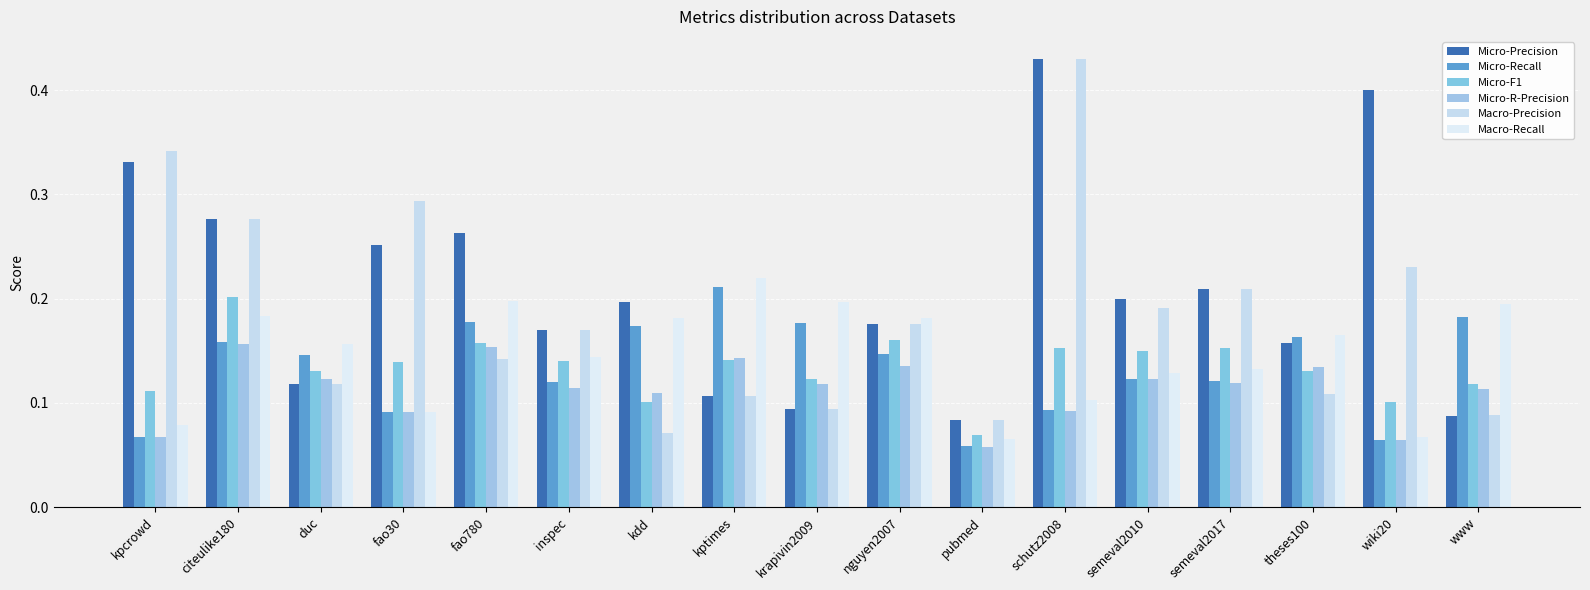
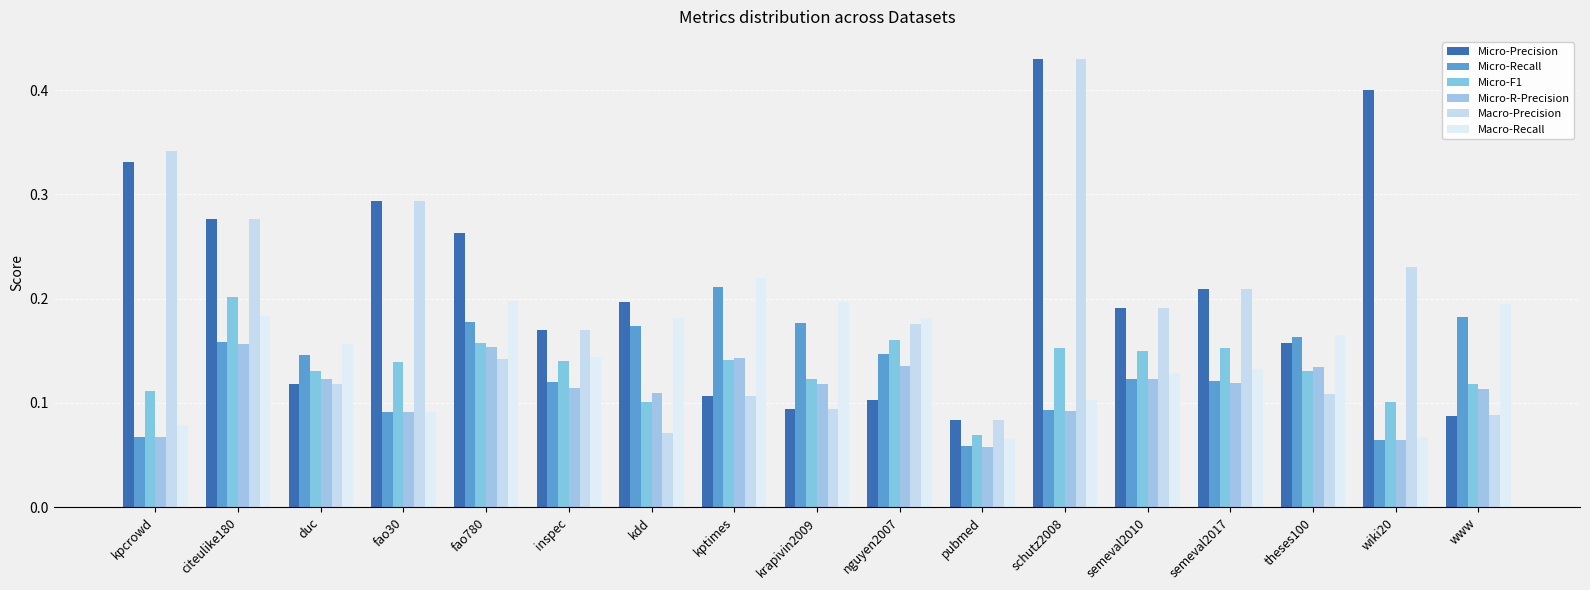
  {
    "Micro-Precision": {
      "kpcrowd": 0.331,
      "citeulike180": 0.277,
      "duc": 0.118,
-     "fao30": 0.251,
+     "fao30": 0.293,
      "fao780": 0.263,
      "inspec": 0.170,
      "kdd": 0.197,
      "kptimes": 0.106,
      "krapivin2009": 0.094,
-     "nguyen2007": 0.176,
+     "nguyen2007": 0.103,
      "pubmed": 0.084,
      "schutz2008": 0.430,
-     "semeval2010": 0.199,
+     "semeval2010": 0.191,
      "semeval2017": 0.209,
      "theses100": 0.158,
      "wiki20": 0.400,
      "www": 0.088
    }
  }
